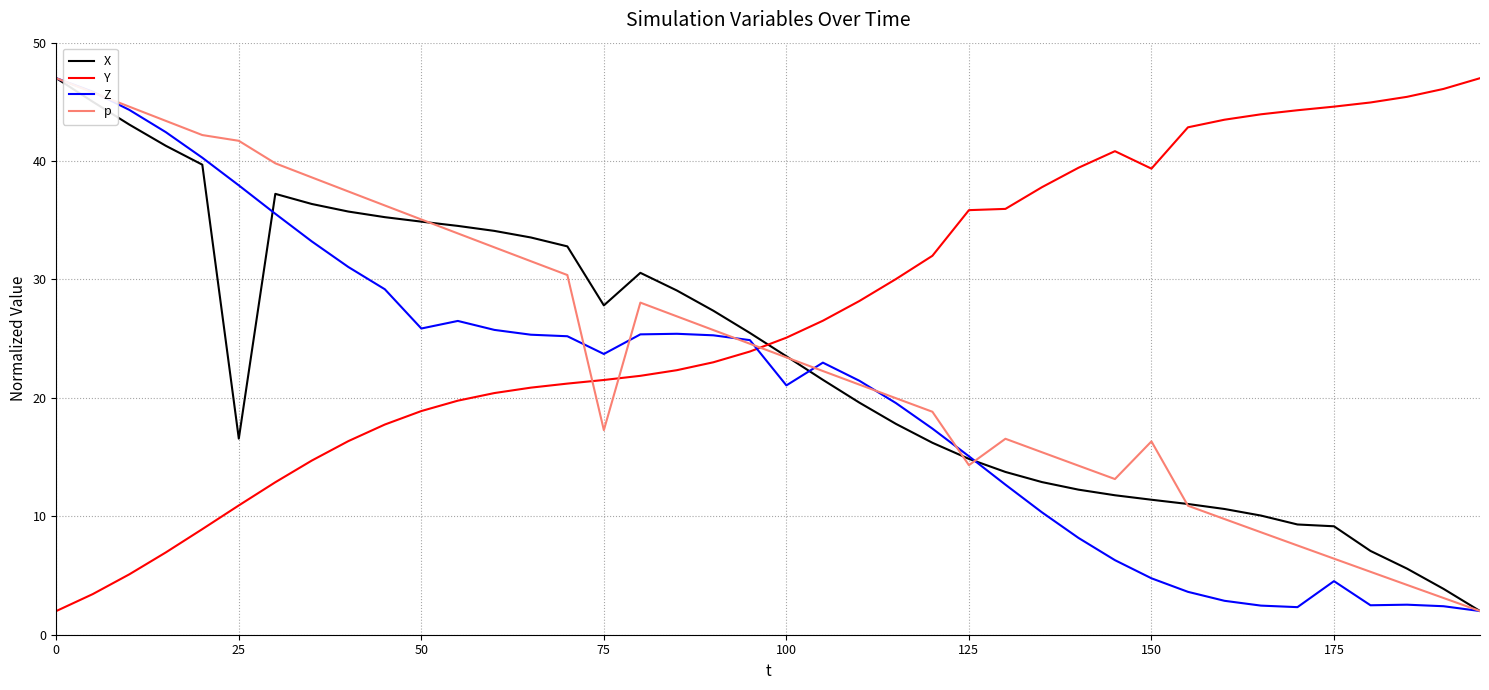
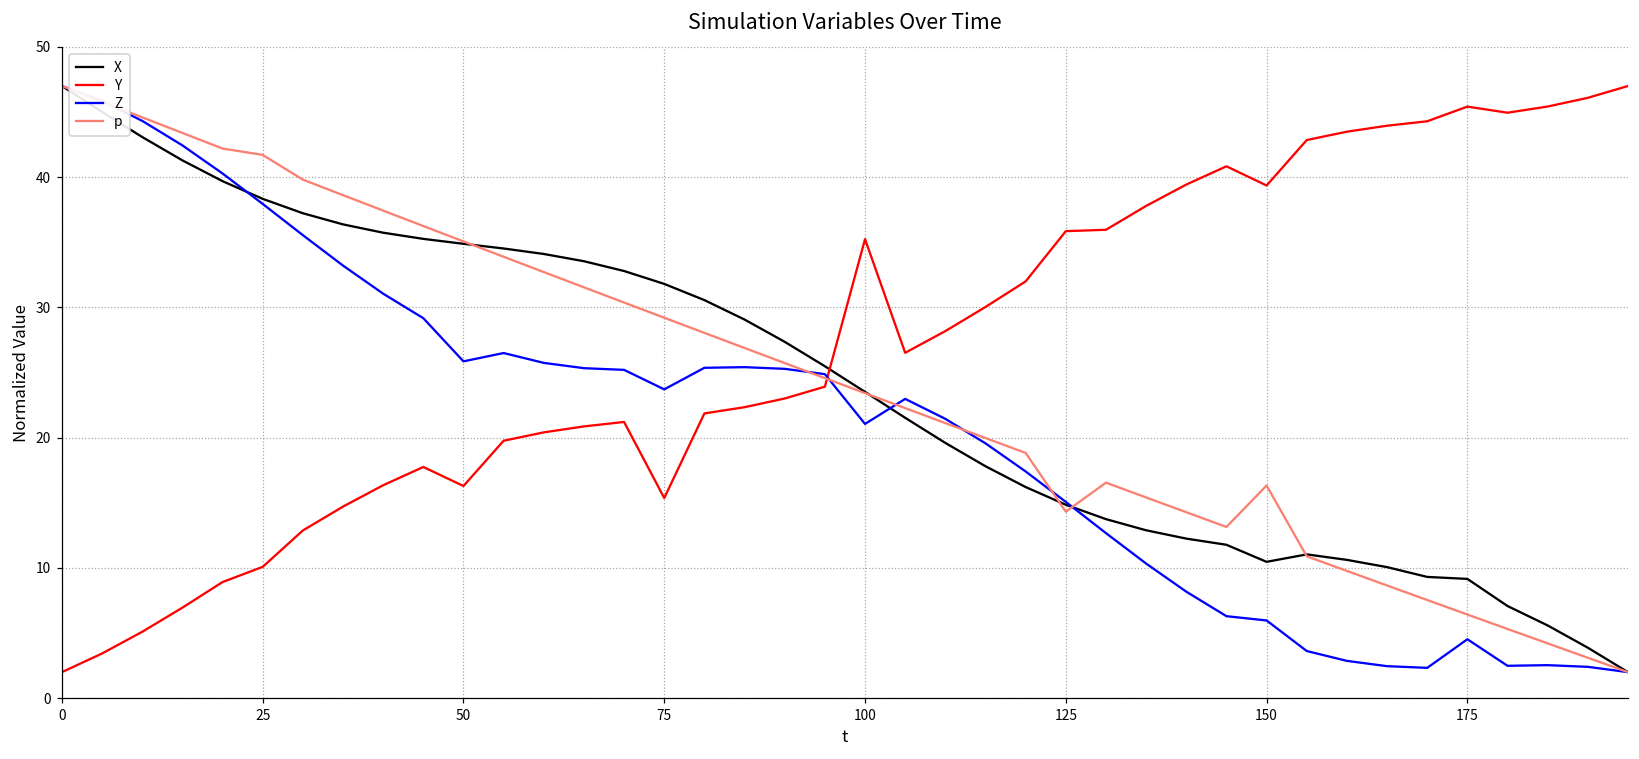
  {
    "X": {
-     "25": 16.6,
-     "75": 27.8,
+     "25": 38.3,
+     "75": 31.8,
      "125": 14.9,
-     "150": 11.4,
+     "150": 10.5,
      "175": 9.2
    },
    "Y": {
      "0": 2.0,
-     "25": 10.9,
-     "50": 18.9,
-     "75": 21.5,
-     "100": 25.1,
+     "25": 10.1,
+     "50": 16.3,
+     "75": 15.4,
+     "100": 35.2,
      "125": 35.9,
      "150": 39.4,
-     "175": 44.6
+     "175": 45.4
    },
    "Z": {
      "25": 37.9,
      "50": 25.9,
      "75": 23.7,
      "100": 21.1,
      "125": 15.1,
-     "150": 4.8,
+     "150": 6.0,
      "175": 4.5
    },
    "p": {
      "25": 41.7,
-     "75": 17.3,
+     "75": 29.2,
      "125": 14.3,
      "150": 16.3,
      "175": 6.4
    }
  }
